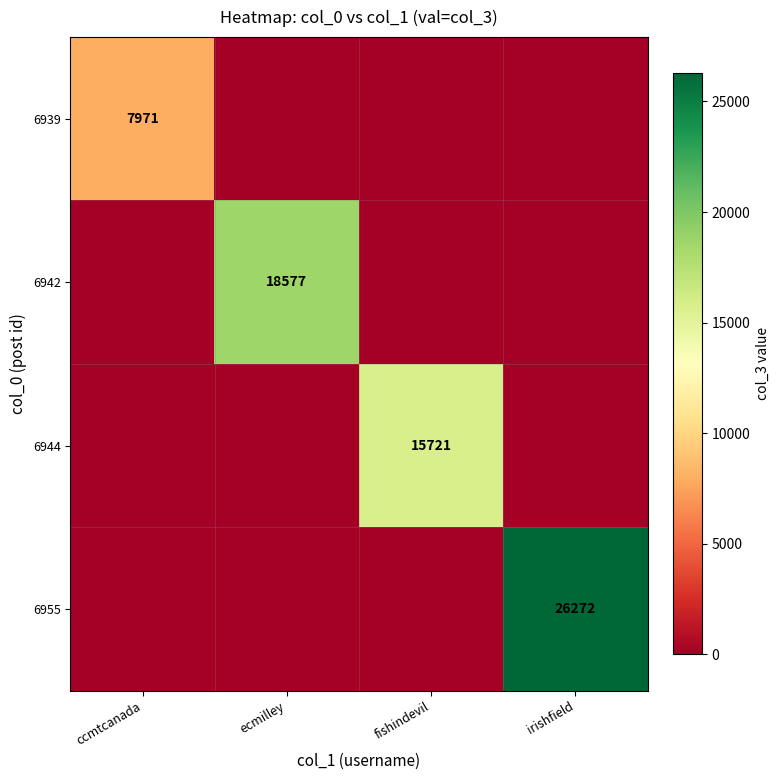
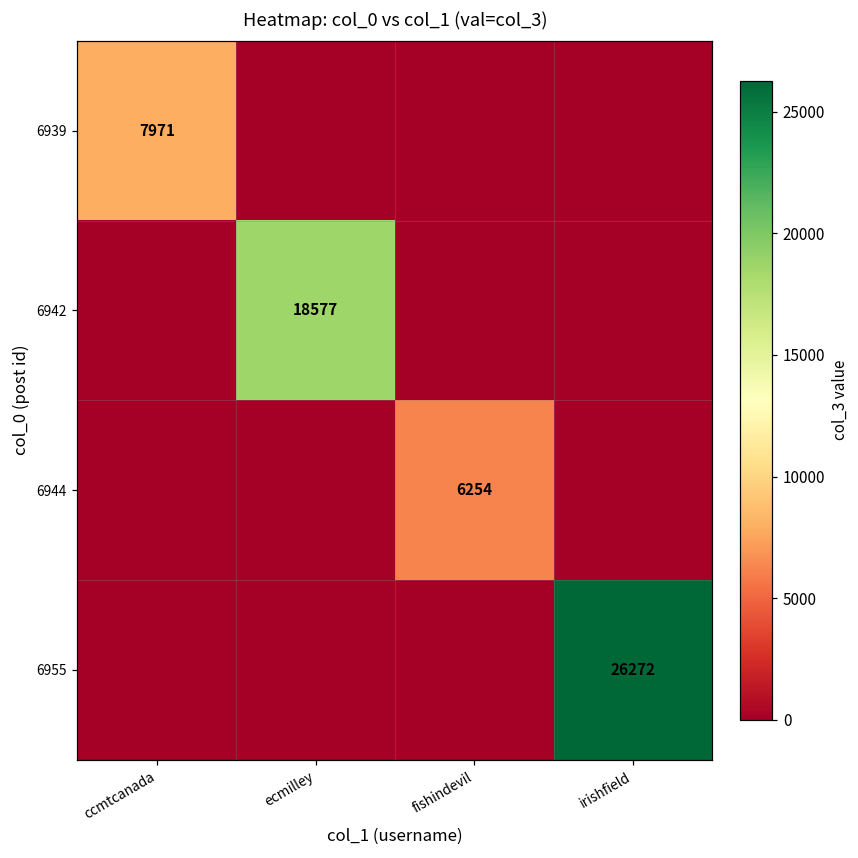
  {
    "6939": {
      "ccmtcanada": 7971
    },
    "6942": {
      "ecmilley": 18577
    },
    "6944": {
-     "fishindevil": 15721
+     "fishindevil": 6254
    },
    "6955": {
      "irishfield": 26272
    }
  }
